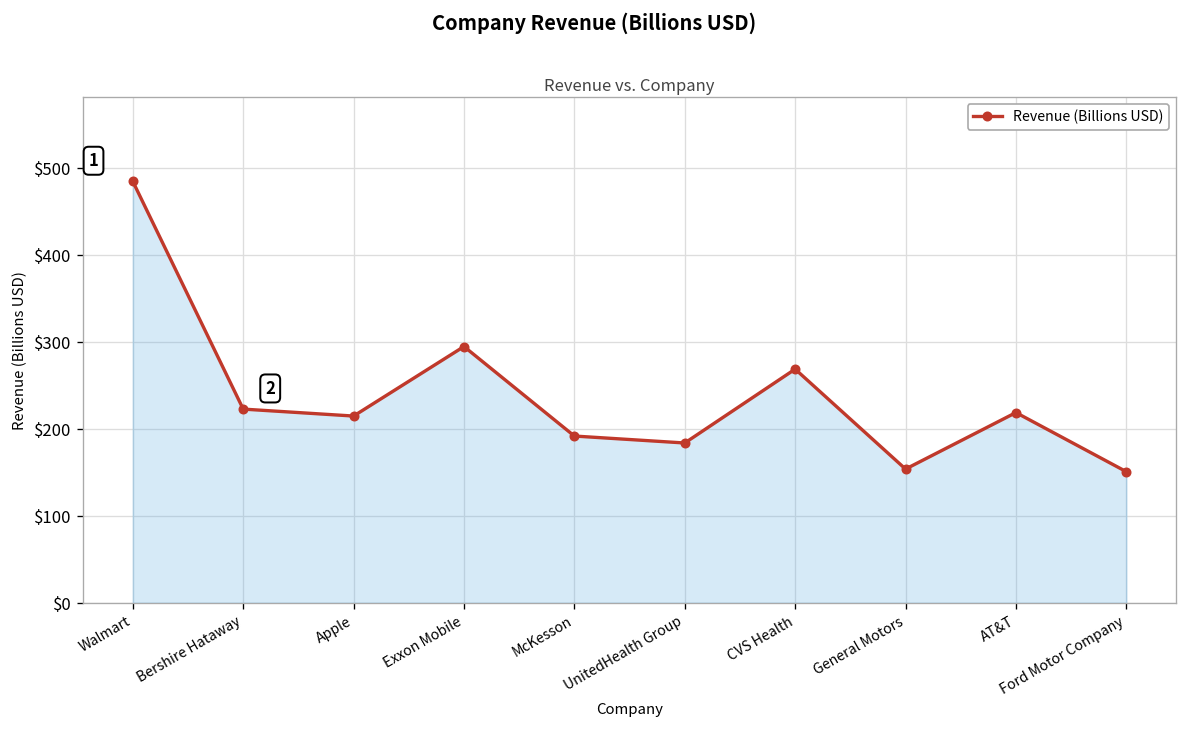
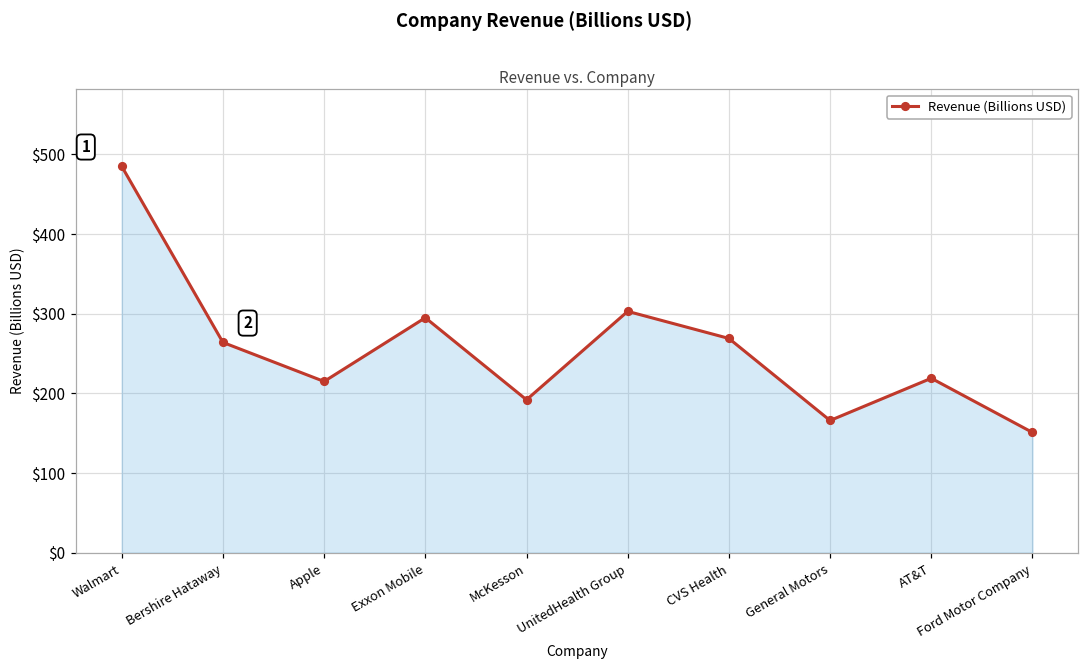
  {
    "Walmart": "$490",
-   "Bershire Hataway": "$220",
+   "Bershire Hataway": "$260",
    "Apple": "$220",
    "Exxon Mobile": "$300",
    "McKesson": "$190",
-   "UnitedHealth Group": "$180",
+   "UnitedHealth Group": "$300",
    "CVS Health": "$270",
-   "General Motors": "$150",
+   "General Motors": "$170",
    "AT&T": "$220",
    "Ford Motor Company": "$150"
  }
